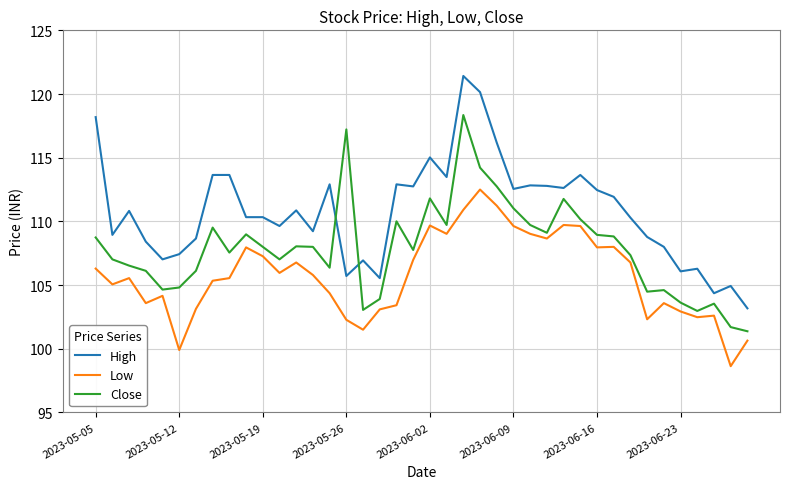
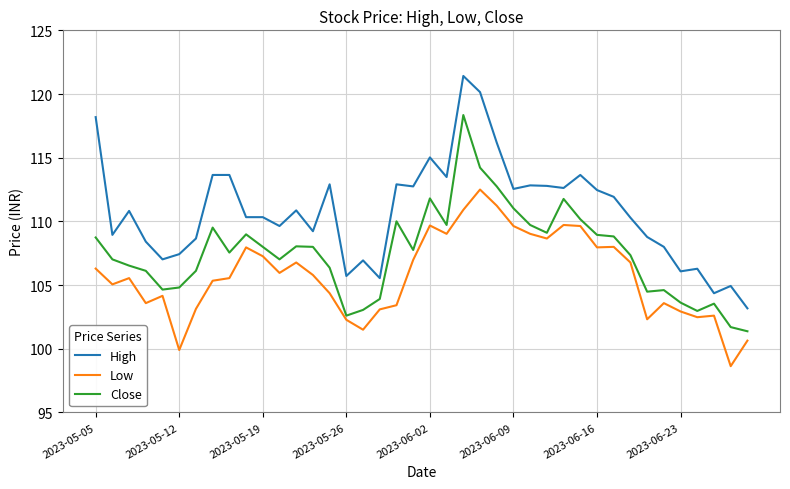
  {
    "High": {
      "2023-05-05": 118.2,
      "2023-05-12": 107.4,
      "2023-05-19": 110.3,
      "2023-05-26": 105.7,
      "2023-06-02": 115.0,
      "2023-06-09": 112.5,
      "2023-06-16": 112.5,
      "2023-06-23": 106.1
    },
    "Low": {
      "2023-05-05": 106.3,
      "2023-05-12": 99.9,
      "2023-05-19": 107.3,
      "2023-05-26": 102.3,
      "2023-06-02": 109.7,
      "2023-06-09": 109.6,
      "2023-06-16": 108.0,
      "2023-06-23": 102.9
    },
    "Close": {
      "2023-05-05": 108.7,
      "2023-05-12": 104.8,
      "2023-05-19": 108.0,
-     "2023-05-26": 117.2,
+     "2023-05-26": 102.6,
      "2023-06-02": 111.8,
      "2023-06-09": 111.0,
      "2023-06-16": 108.9,
      "2023-06-23": 103.6
    }
  }
